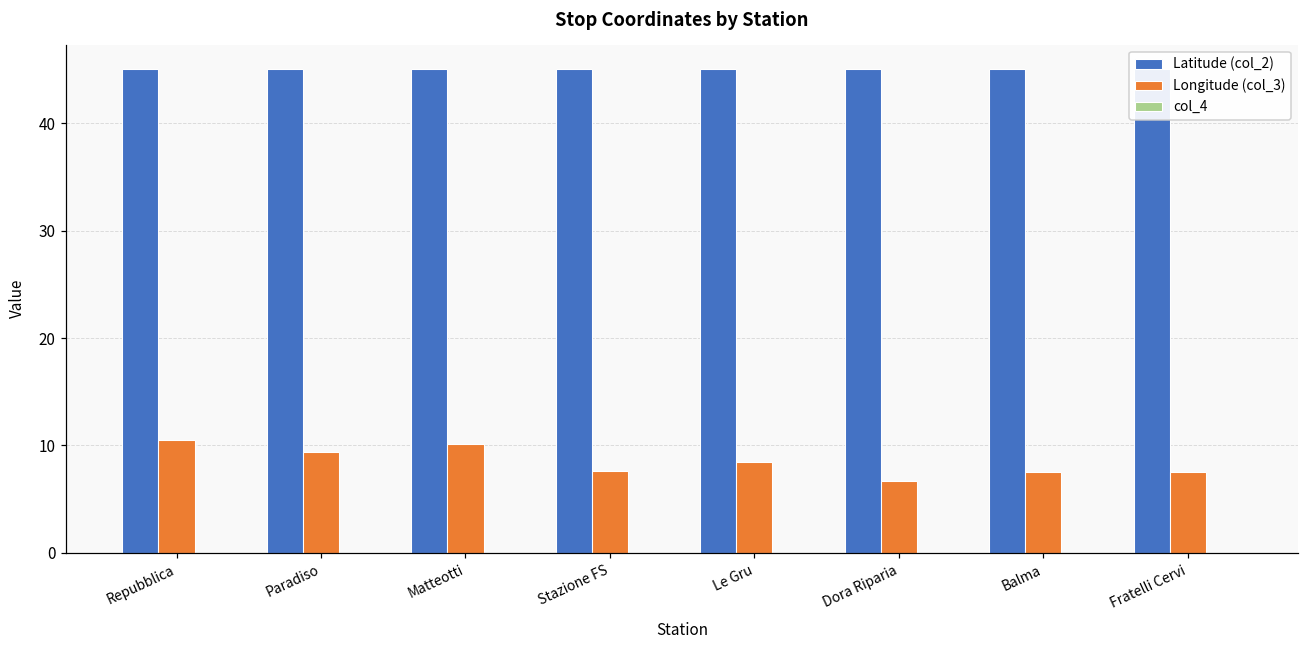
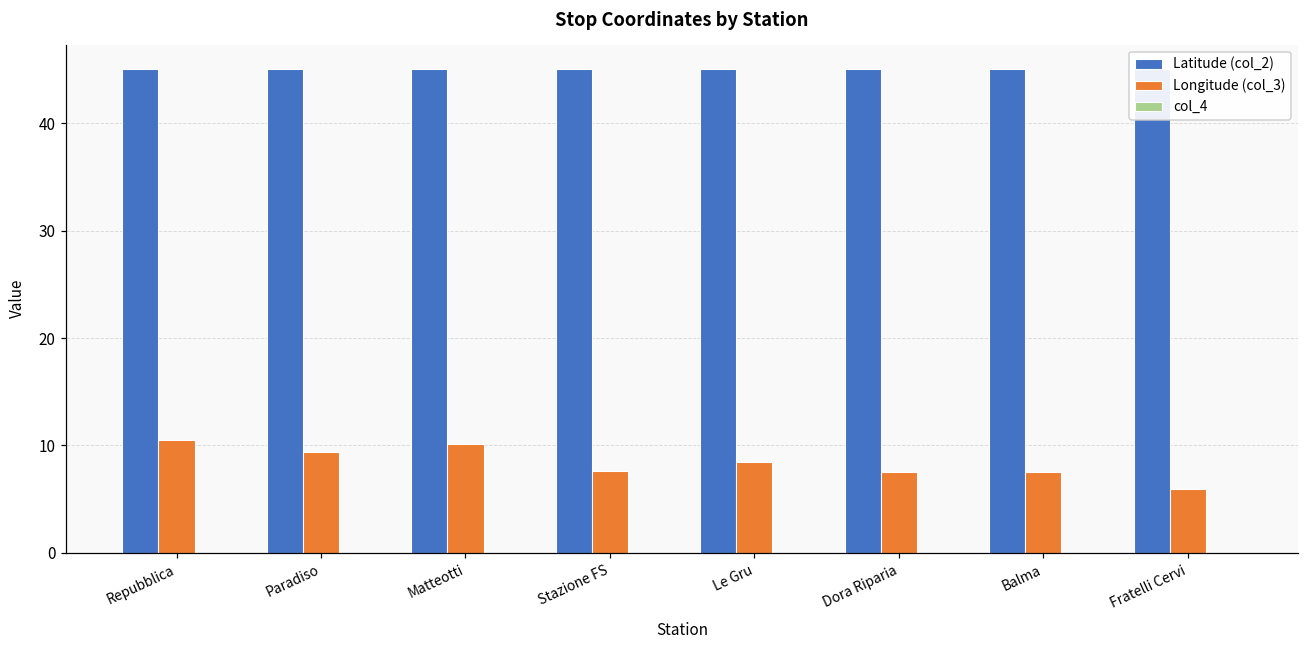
  {
    "Latitude (col_2)": {
      "Repubblica": 45,
      "Paradiso": 45,
      "Matteotti": 45,
      "Stazione FS": 45,
      "Le Gru": 45,
      "Dora Riparia": 45,
      "Balma": 45
    },
    "Longitude (col_3)": {
      "Repubblica": 10,
      "Paradiso": 9,
      "Matteotti": 10,
      "Stazione FS": 8,
      "Le Gru": 8,
-     "Dora Riparia": 7,
+     "Dora Riparia": 8,
      "Balma": 8,
-     "Fratelli Cervi": 8
+     "Fratelli Cervi": 6
    }
  }
